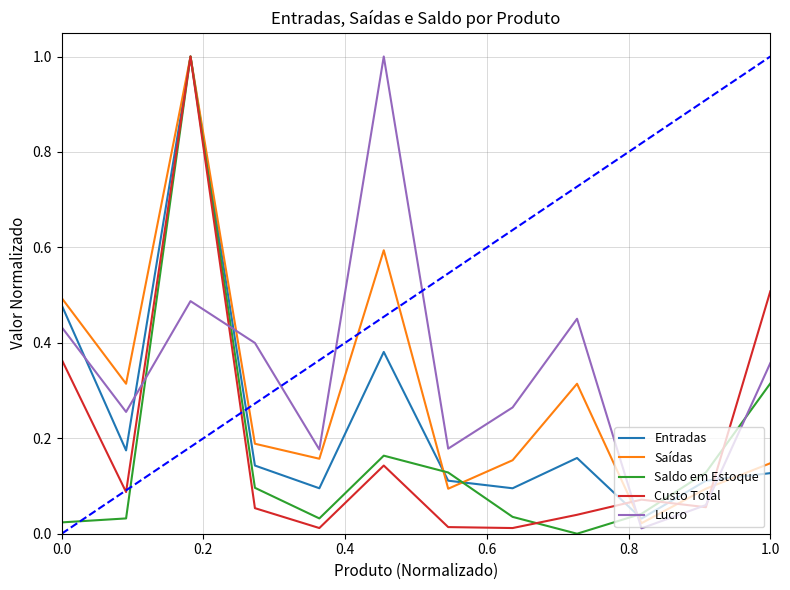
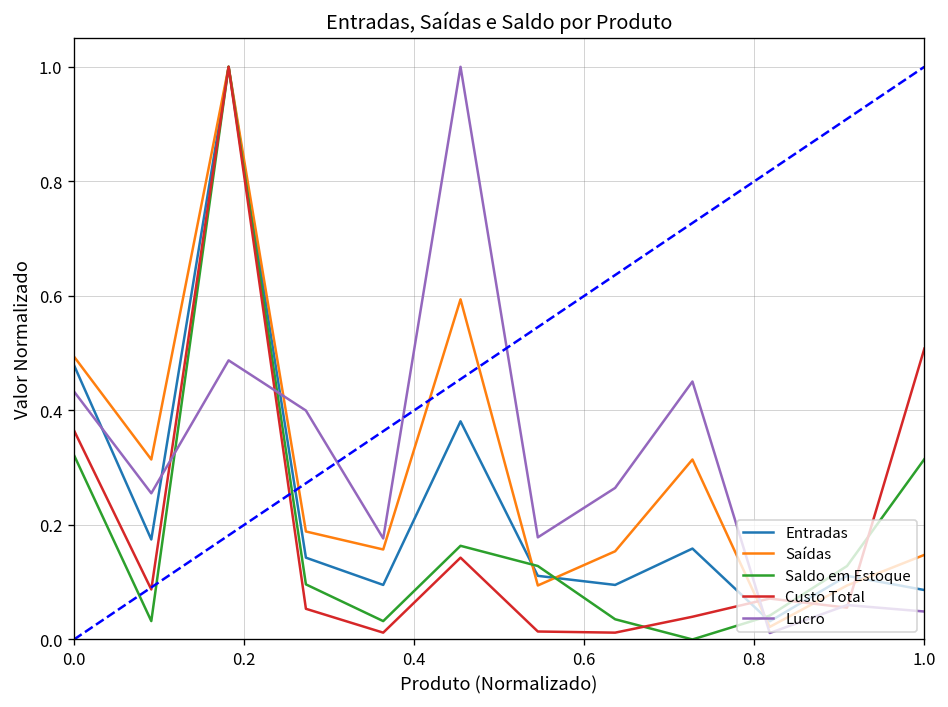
  {
    "Entradas": {
      "0.0": 0.48,
-     "1.0": 0.13
+     "1.0": 0.09
    },
    "Saídas": {
      "0.0": 0.49,
      "1.0": 0.15
    },
    "Saldo em Estoque": {
-     "0.0": 0.02,
+     "0.0": 0.32,
      "1.0": 0.31
    },
    "Custo Total": {
      "0.0": 0.37,
      "1.0": 0.51
    },
    "Lucro": {
      "0.0": 0.43,
-     "1.0": 0.36
+     "1.0": 0.05
    }
  }
